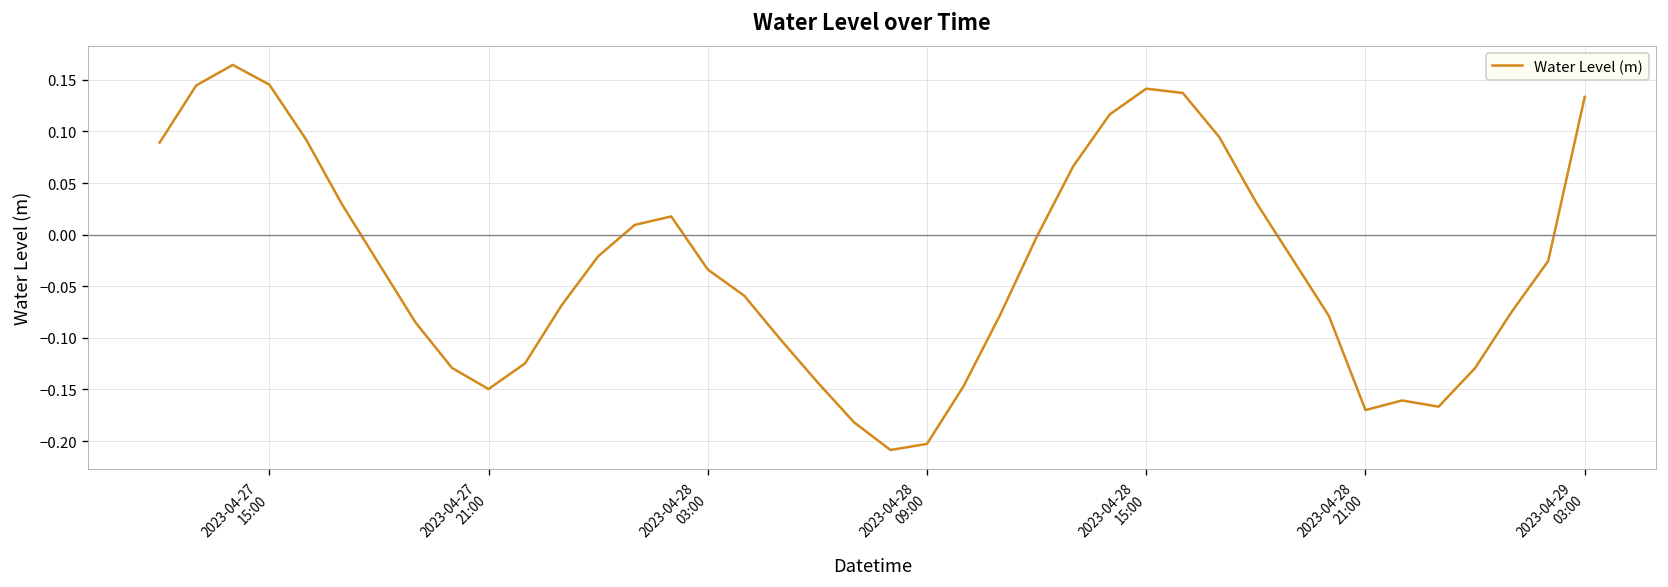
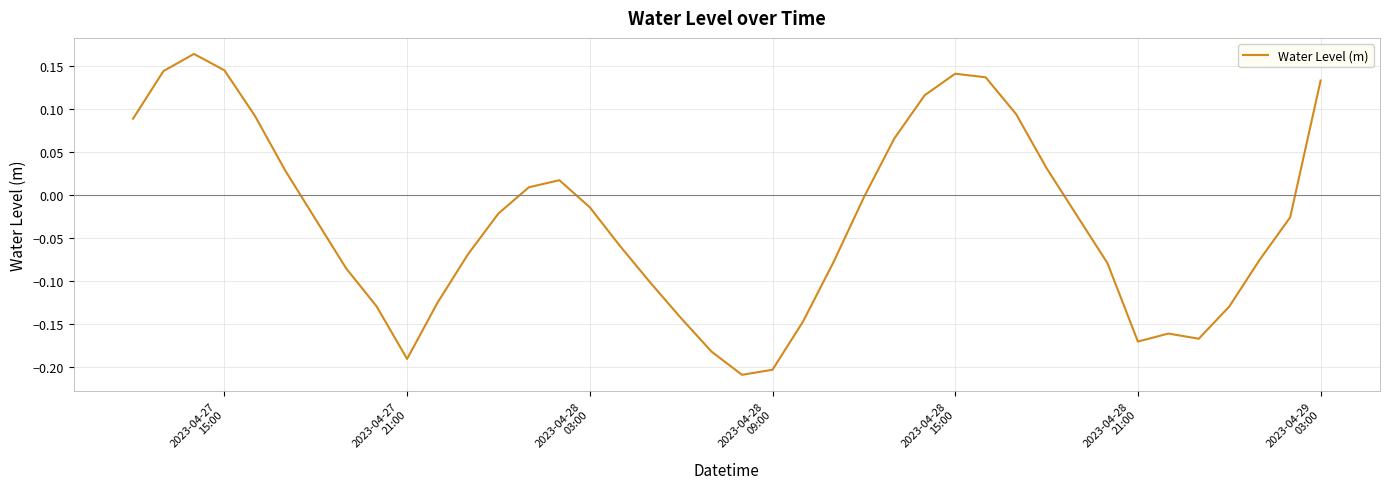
  {
    "2023-04-27 15:00": 0.15,
-   "2023-04-27 21:00": -0.15,
-   "2023-04-28 03:00": -0.03,
+   "2023-04-27 21:00": -0.19,
+   "2023-04-28 03:00": -0.01,
    "2023-04-28 09:00": -0.20,
    "2023-04-28 15:00": 0.14,
    "2023-04-28 21:00": -0.17,
    "2023-04-29 03:00": 0.13
  }
